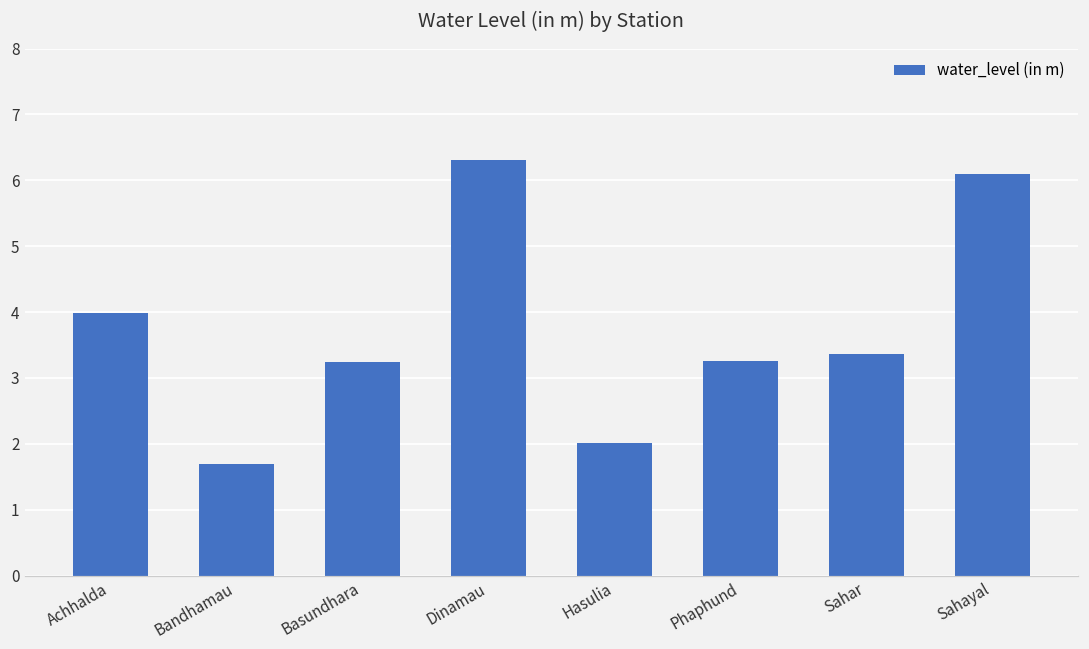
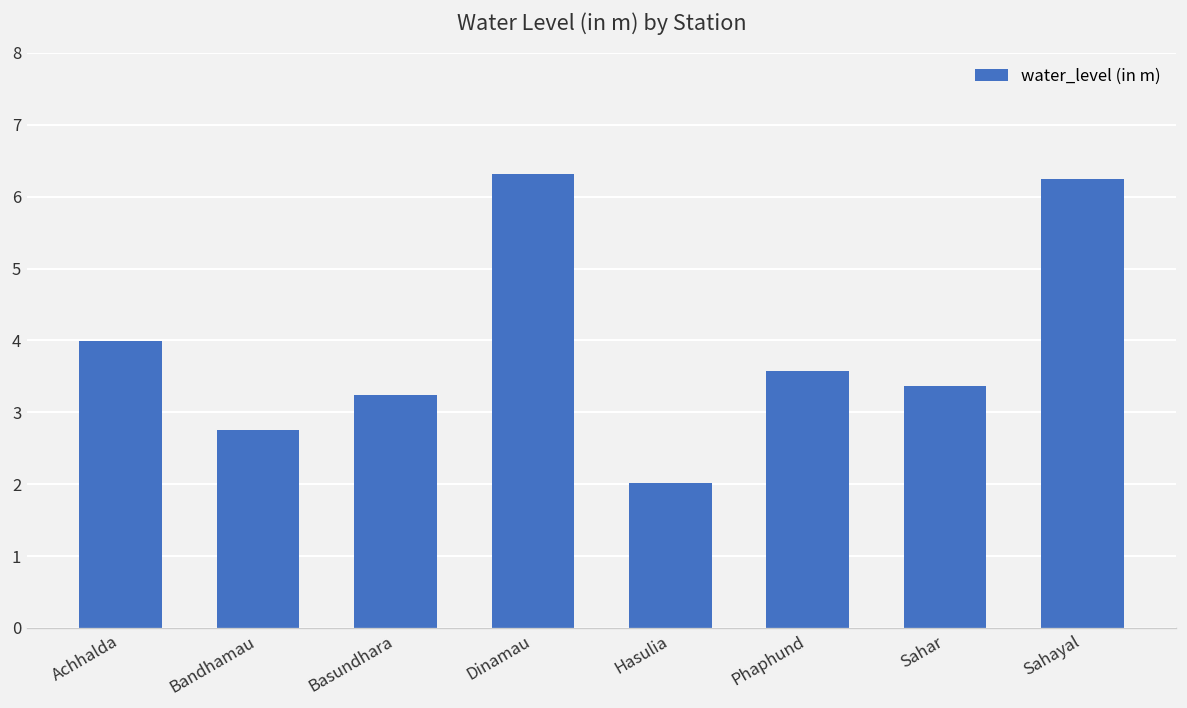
  {
    "Achhalda": 4.0,
-   "Bandhamau": 1.7,
+   "Bandhamau": 2.8,
    "Basundhara": 3.2,
    "Dinamau": 6.3,
    "Hasulia": 2.0,
-   "Phaphund": 3.3,
+   "Phaphund": 3.6,
    "Sahar": 3.4,
-   "Sahayal": 6.1
+   "Sahayal": 6.2
  }
